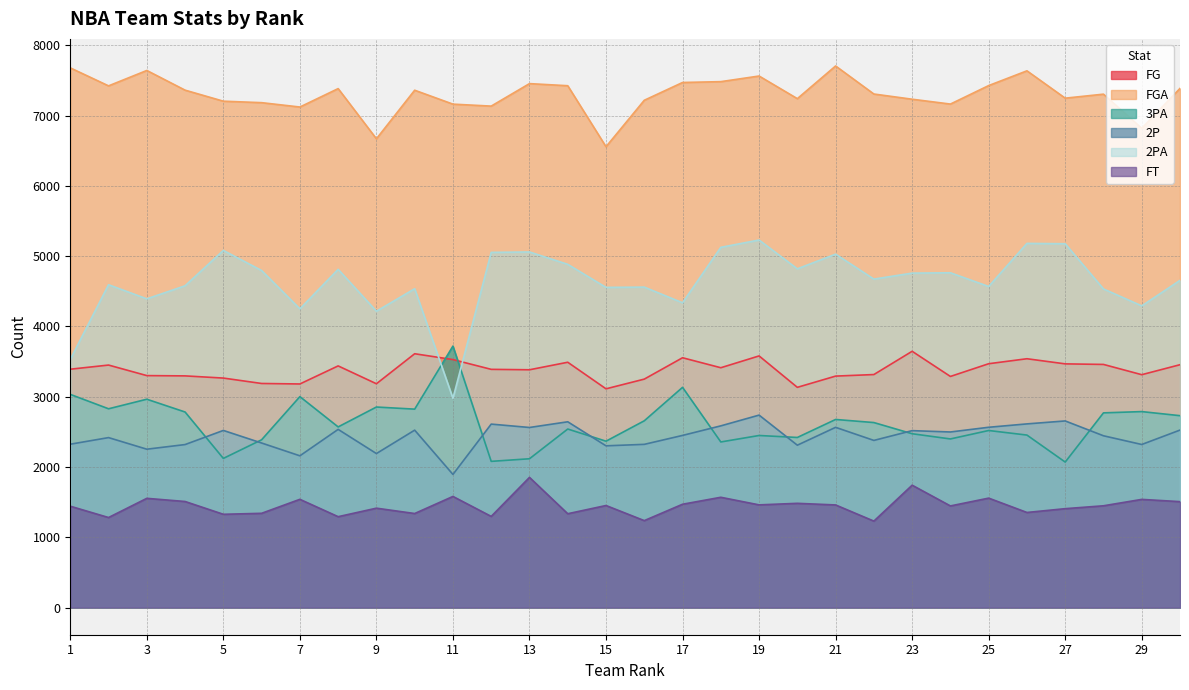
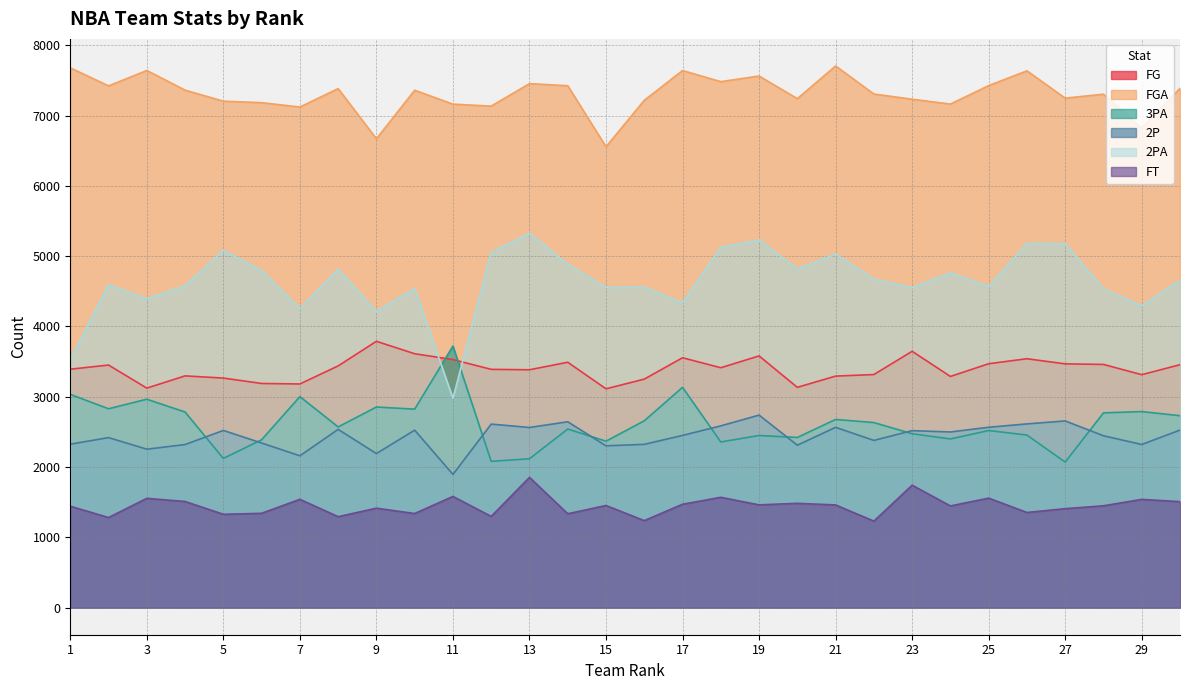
  {
    "FG": {
      "1": 3400,
-     "3": 3300,
+     "3": 3100,
      "5": 3300,
      "7": 3200,
-     "9": 3200,
+     "9": 3800,
      "11": 3500,
      "13": 3400,
      "15": 3100,
      "17": 3600,
      "19": 3600,
      "21": 3300,
      "23": 3600,
      "25": 3500,
      "27": 3500,
      "29": 3300
    },
    "FGA": {
      "1": 7700,
      "3": 7600,
      "5": 7200,
      "7": 7100,
      "9": 6700,
      "11": 7200,
      "13": 7500,
      "15": 6600,
-     "17": 7500,
+     "17": 7600,
      "19": 7600,
      "21": 7700,
      "23": 7200,
      "25": 7400,
      "27": 7200
    },
    "2PA": {
      "1": 3500,
      "3": 4400,
      "5": 5100,
      "7": 4300,
      "9": 4200,
      "11": 3000,
-     "13": 5100,
+     "13": 5300,
      "15": 4600,
      "17": 4300,
      "19": 5200,
      "21": 5000,
-     "23": 4800,
+     "23": 4600,
      "25": 4600,
      "27": 5200,
      "29": 4300
    }
  }
